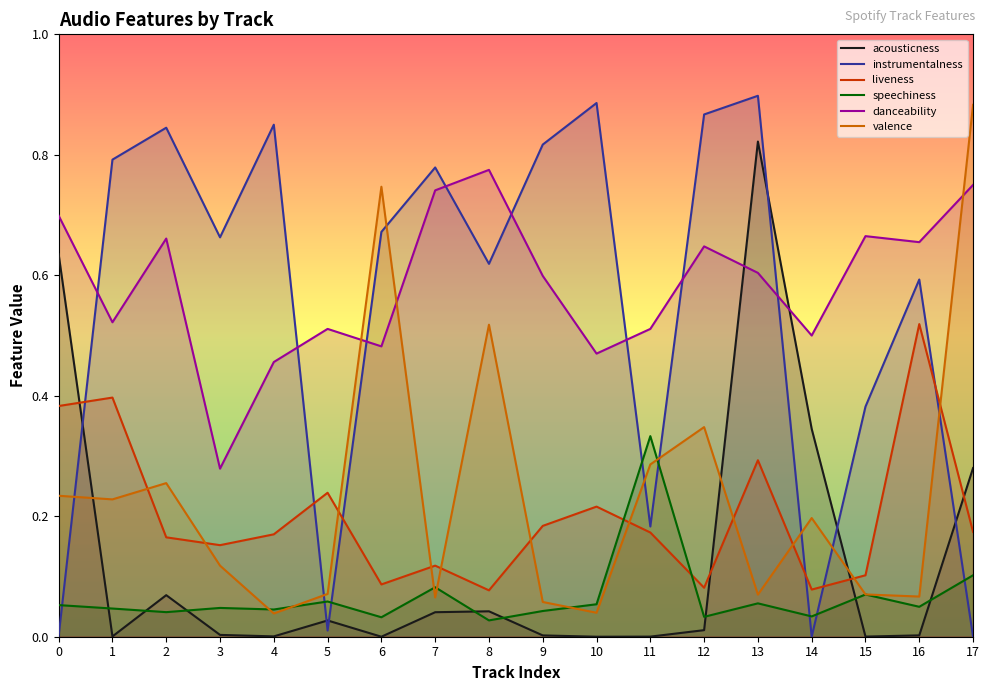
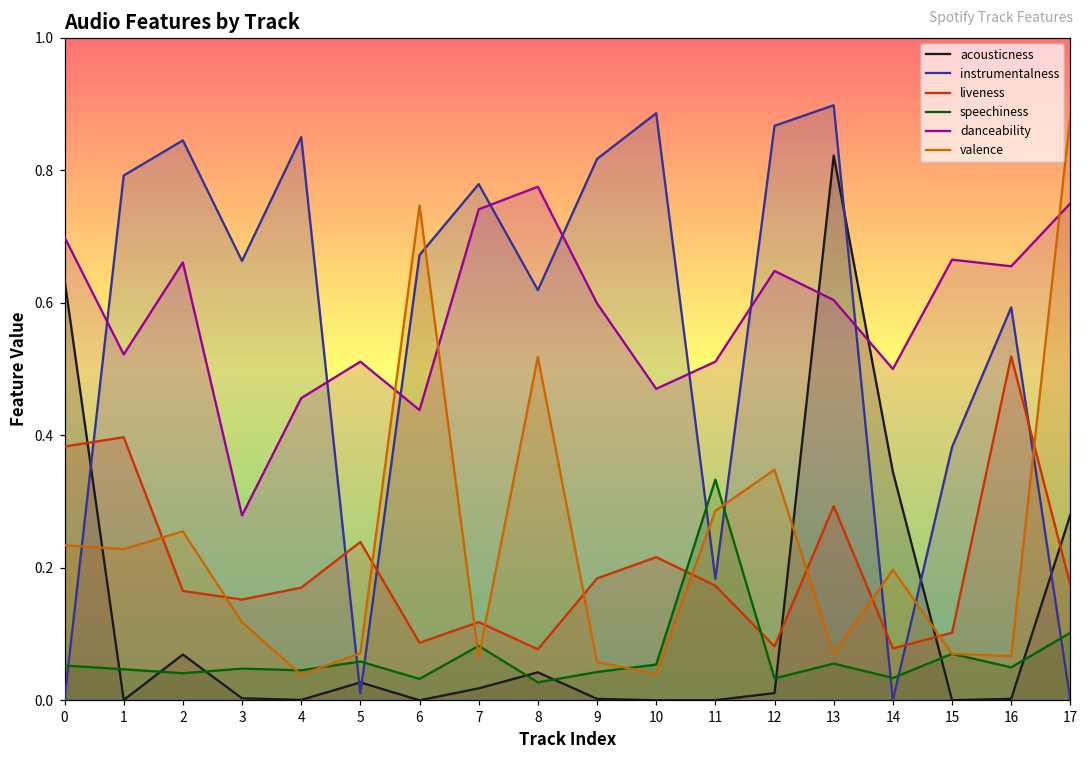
  {
    "acousticness": {
      "0": 0.64,
      "1": 0.00,
      "2": 0.07,
      "3": 0.00,
      "4": 0.00,
      "5": 0.03,
      "6": 0.00,
-     "7": 0.04,
+     "7": 0.02,
      "8": 0.04,
      "9": 0.00,
      "10": 0.00,
      "11": 0.00,
      "12": 0.01,
      "13": 0.82,
      "14": 0.35,
      "15": 0.00,
      "16": 0.00,
      "17": 0.28
    },
    "instrumentalness": {
      "0": 0.00,
      "1": 0.79,
      "2": 0.85,
      "3": 0.66,
      "4": 0.85,
      "5": 0.01,
      "6": 0.67,
      "7": 0.78,
      "8": 0.62,
      "9": 0.82,
      "10": 0.89,
      "11": 0.18,
      "12": 0.87,
      "13": 0.90,
      "14": 0.00,
      "15": 0.38,
      "16": 0.59,
      "17": 0.00
    },
    "speechiness": {
      "0": 0.05,
      "1": 0.05,
      "2": 0.04,
      "3": 0.05,
      "4": 0.05,
      "5": 0.06,
      "6": 0.03,
      "7": 0.08,
      "8": 0.03,
      "9": 0.04,
      "10": 0.05,
      "11": 0.33,
      "12": 0.03,
      "13": 0.06,
      "14": 0.03,
      "16": 0.05,
      "17": 0.10
    },
    "danceability": {
      "0": 0.70,
      "1": 0.52,
      "2": 0.66,
      "3": 0.28,
      "4": 0.46,
      "5": 0.51,
-     "6": 0.48,
+     "6": 0.44,
      "7": 0.74,
      "8": 0.78,
      "9": 0.60,
      "10": 0.47,
      "11": 0.51,
      "12": 0.65,
      "13": 0.60,
      "14": 0.50,
      "15": 0.67,
      "16": 0.66,
      "17": 0.75
    }
  }
